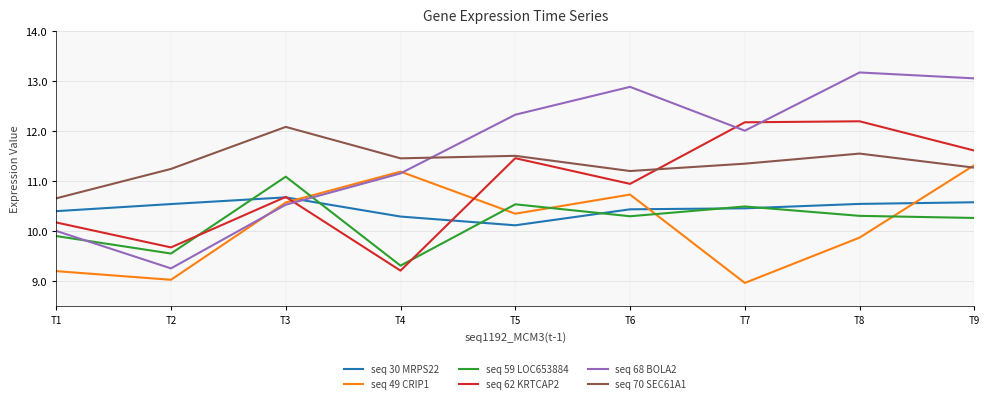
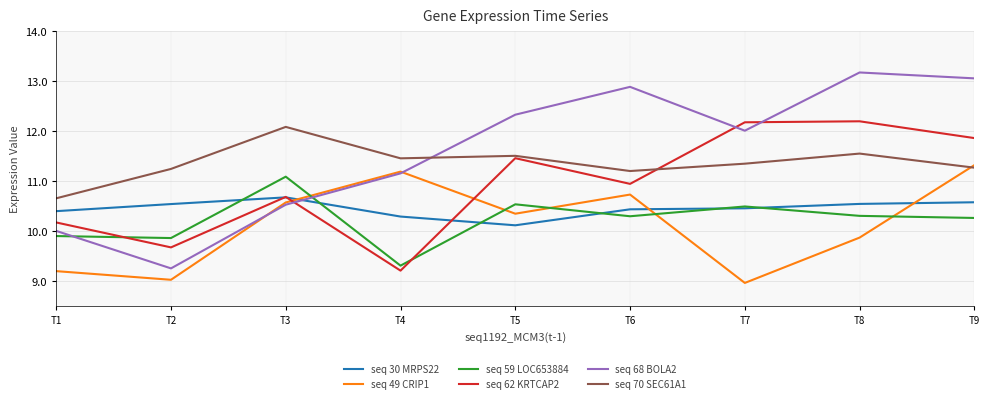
  {
    "seq 30 MRPS22": {
      "T1": 10.4,
      "T2": 10.5,
      "T4": 10.3,
      "T5": 10.1,
      "T6": 10.4,
      "T8": 10.5,
      "T9": 10.6
    },
    "seq 49 CRIP1": {
      "T1": 9.2,
      "T2": 9.0,
      "T5": 10.3,
      "T6": 10.7,
      "T7": 9.0,
      "T8": 9.9,
      "T9": 11.3
    },
    "seq 59 LOC653884": {
      "T1": 9.9,
-     "T2": 9.6,
+     "T2": 9.9,
      "T3": 11.1,
      "T4": 9.3,
      "T5": 10.5,
      "T6": 10.3,
      "T8": 10.3,
      "T9": 10.3
    },
    "seq 62 KRTCAP2": {
      "T1": 10.2,
      "T2": 9.7,
      "T4": 9.2,
      "T6": 10.9,
      "T7": 12.2,
      "T8": 12.2,
-     "T9": 11.6
+     "T9": 11.9
    },
    "seq 68 BOLA2": {
      "T1": 10.0,
      "T2": 9.3,
      "T5": 12.3,
      "T6": 12.9,
      "T7": 12.0,
      "T8": 13.2,
      "T9": 13.1
    },
    "seq 70 SEC61A1": {
      "T1": 10.7,
      "T2": 11.2,
      "T3": 12.1,
      "T4": 11.5,
      "T6": 11.2,
      "T7": 11.3,
      "T8": 11.6,
      "T9": 11.3
    }
  }
